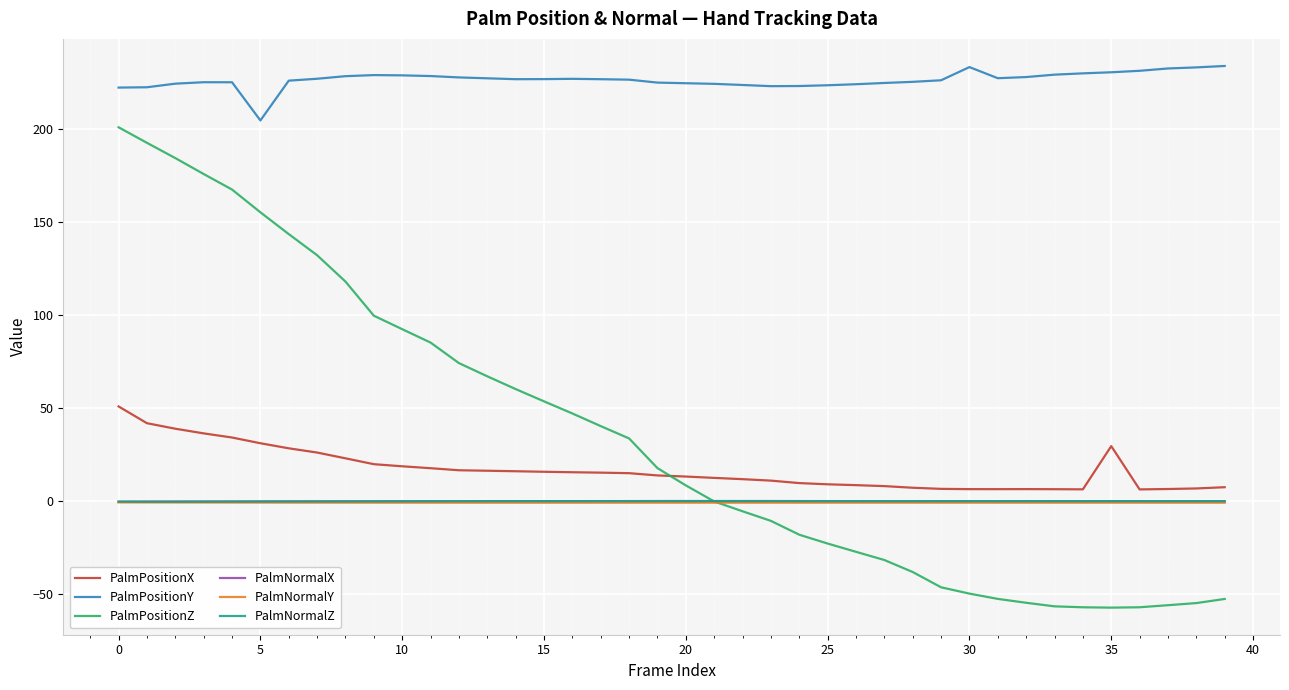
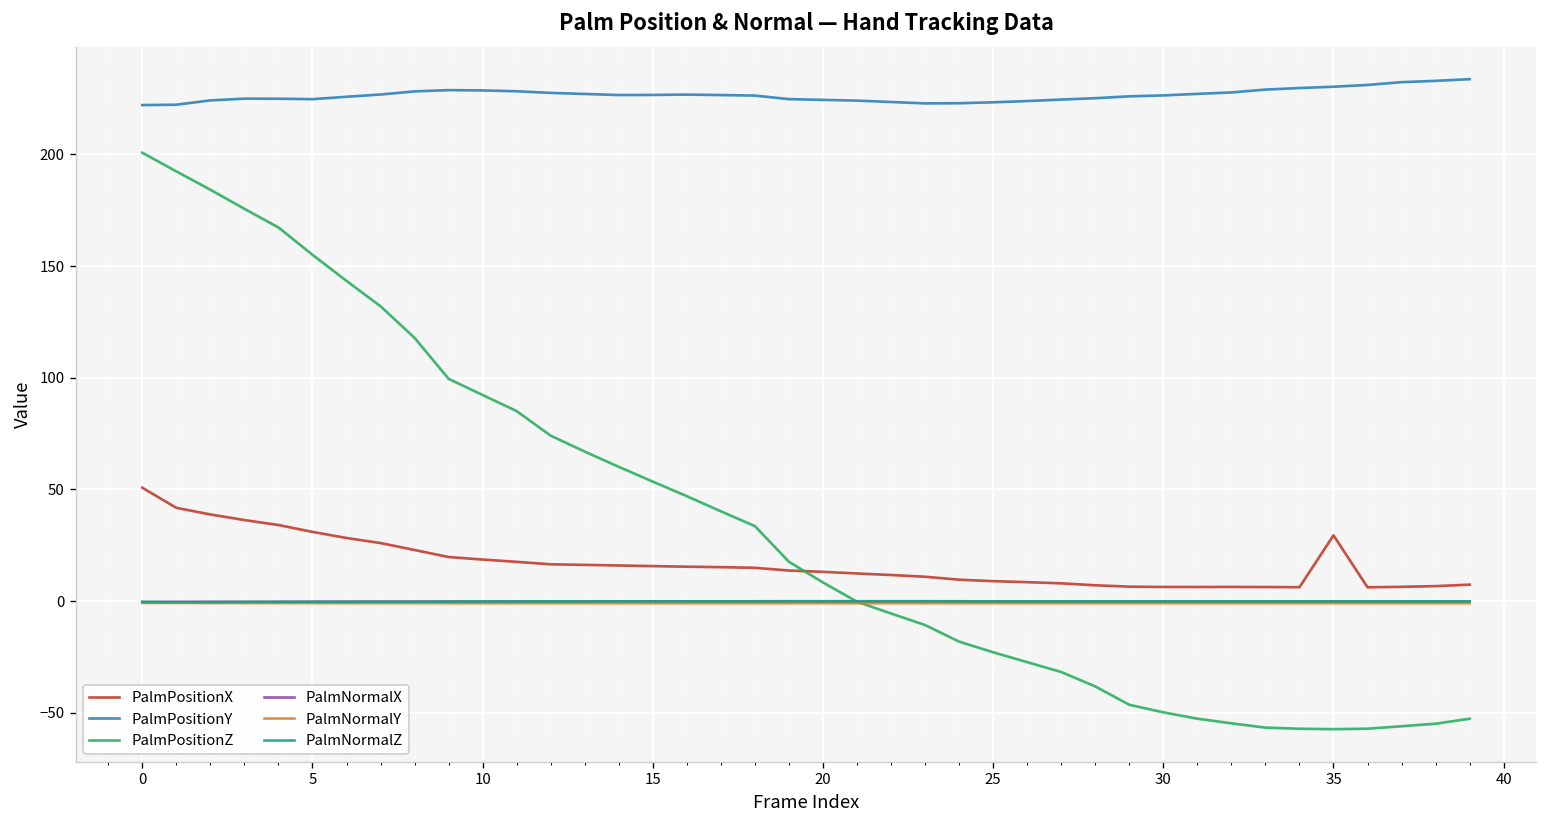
  {
    "PalmPositionX": {
      "0": 51,
      "5": 31,
      "10": 19,
      "15": 16,
      "20": 13,
      "25": 9,
      "30": 6,
      "35": 29
    },
    "PalmPositionY": {
      "0": 222,
-     "5": 204,
+     "5": 225,
      "10": 229,
      "15": 227,
      "20": 224,
      "25": 223,
-     "30": 233,
+     "30": 226,
      "35": 230
    }
  }
